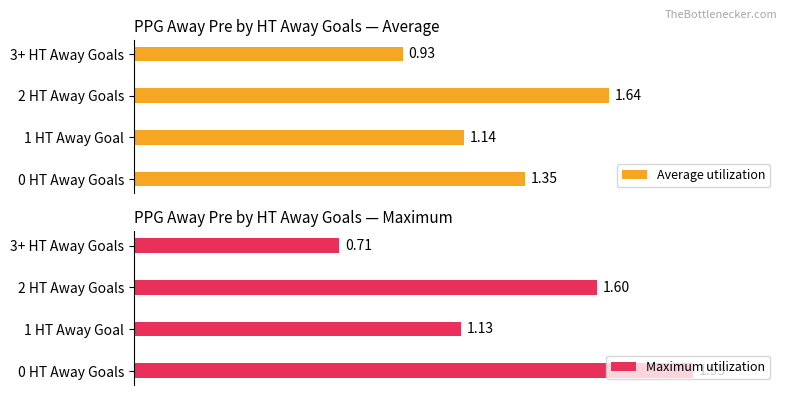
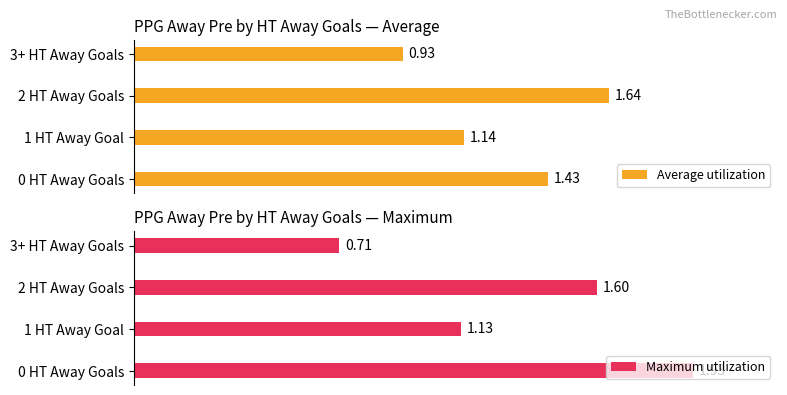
  {
    "PPG Away Pre by HT Away Goals — Average": {
-     "0 HT Away Goals": 1.35
+     "0 HT Away Goals": 1.43
    }
  }
